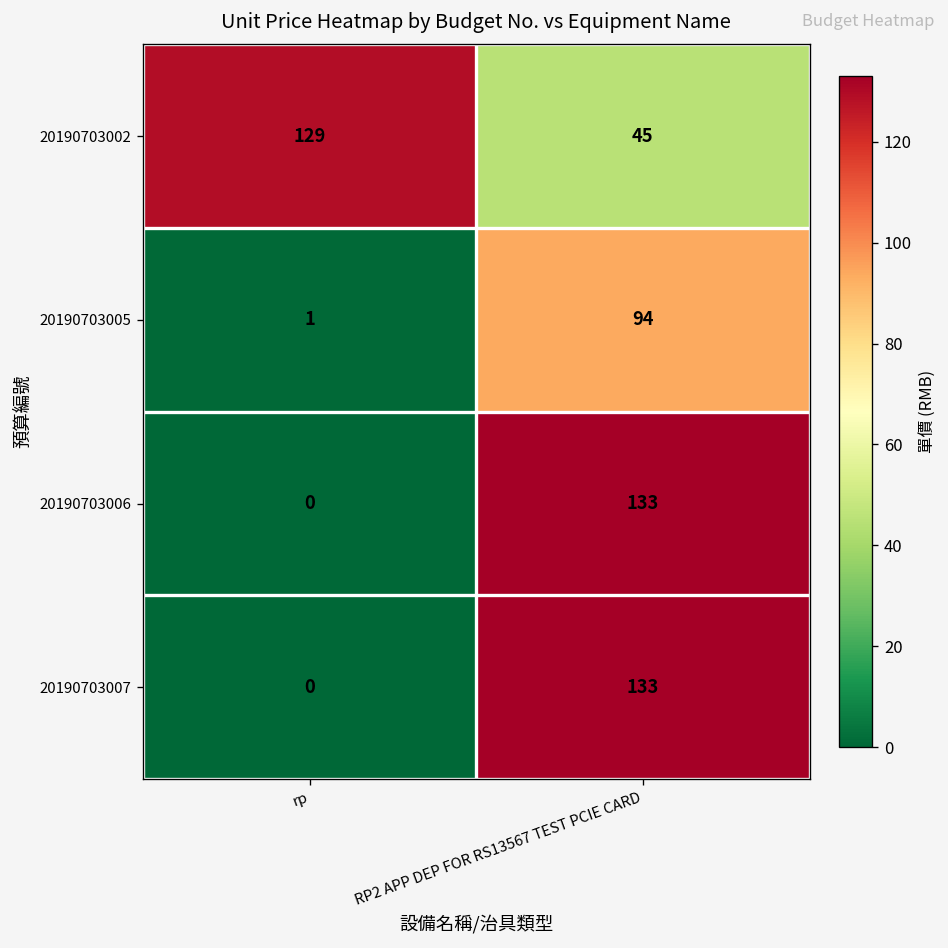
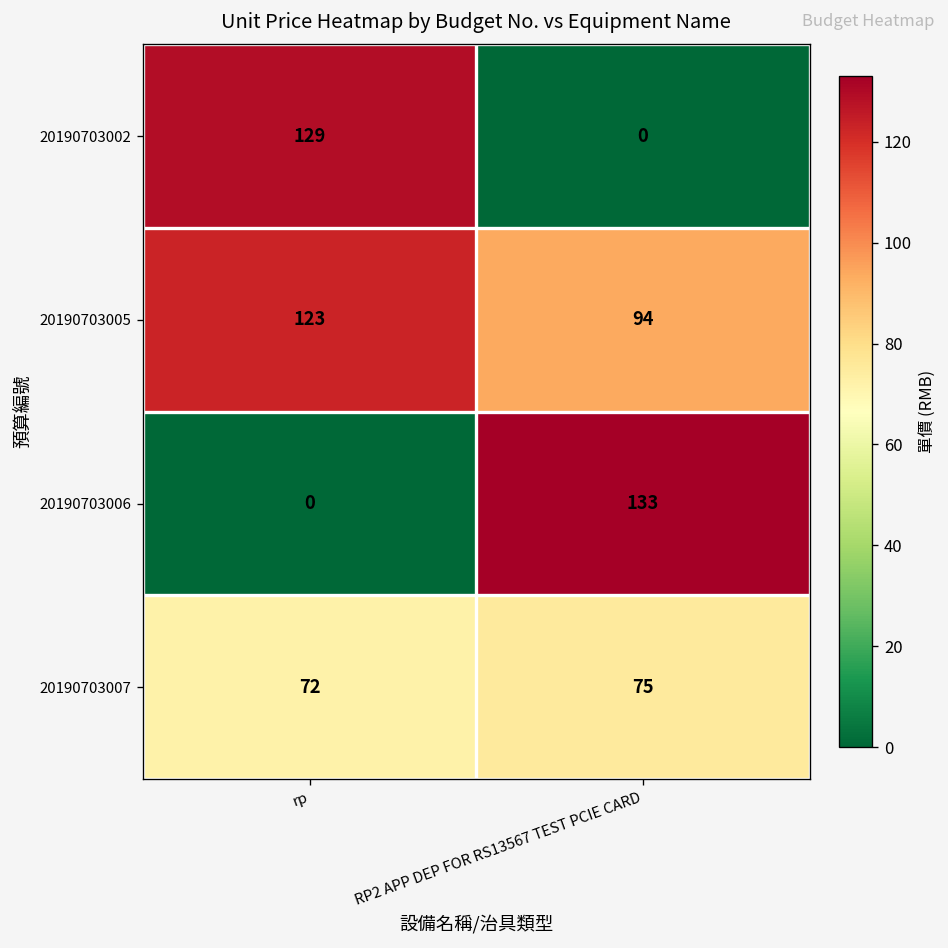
  {
    "20190703002": {
      "rp": 129,
-     "RP2 APP DEP FOR RS13567 TEST PCIE CARD": 45
+     "RP2 APP DEP FOR RS13567 TEST PCIE CARD": 0
    },
    "20190703005": {
-     "rp": 1,
+     "rp": 123,
      "RP2 APP DEP FOR RS13567 TEST PCIE CARD": 94
    },
    "20190703006": {
      "rp": 0,
      "RP2 APP DEP FOR RS13567 TEST PCIE CARD": 133
    },
    "20190703007": {
-     "rp": 0,
-     "RP2 APP DEP FOR RS13567 TEST PCIE CARD": 133
+     "rp": 72,
+     "RP2 APP DEP FOR RS13567 TEST PCIE CARD": 75
    }
  }
